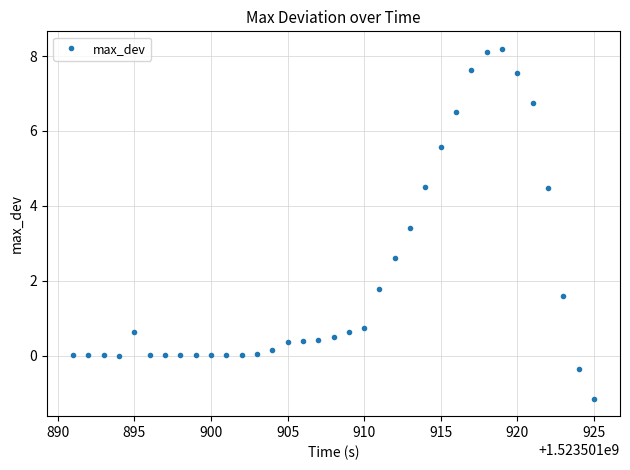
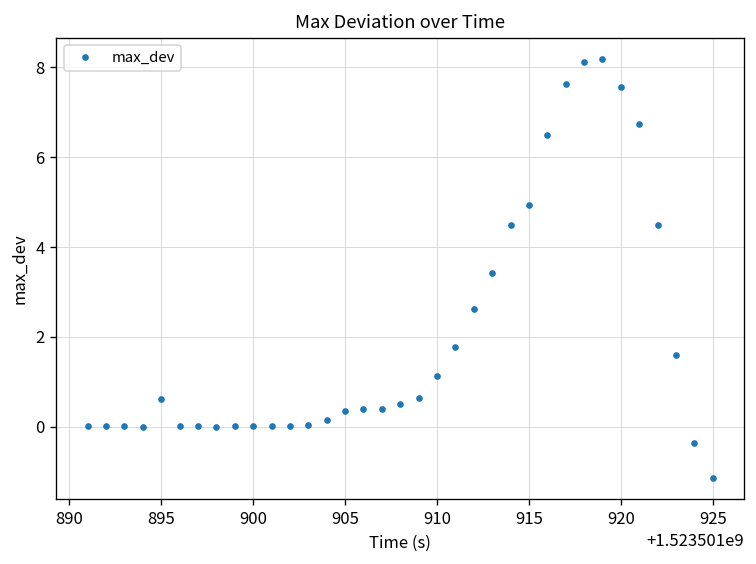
  {
    "895": 0.6,
    "900": 0.0,
    "905": 0.4,
-   "910": 0.7,
-   "915": 5.6,
+   "910": 1.1,
+   "915": 4.9,
    "920": 7.6,
    "925": -1.1
  }
